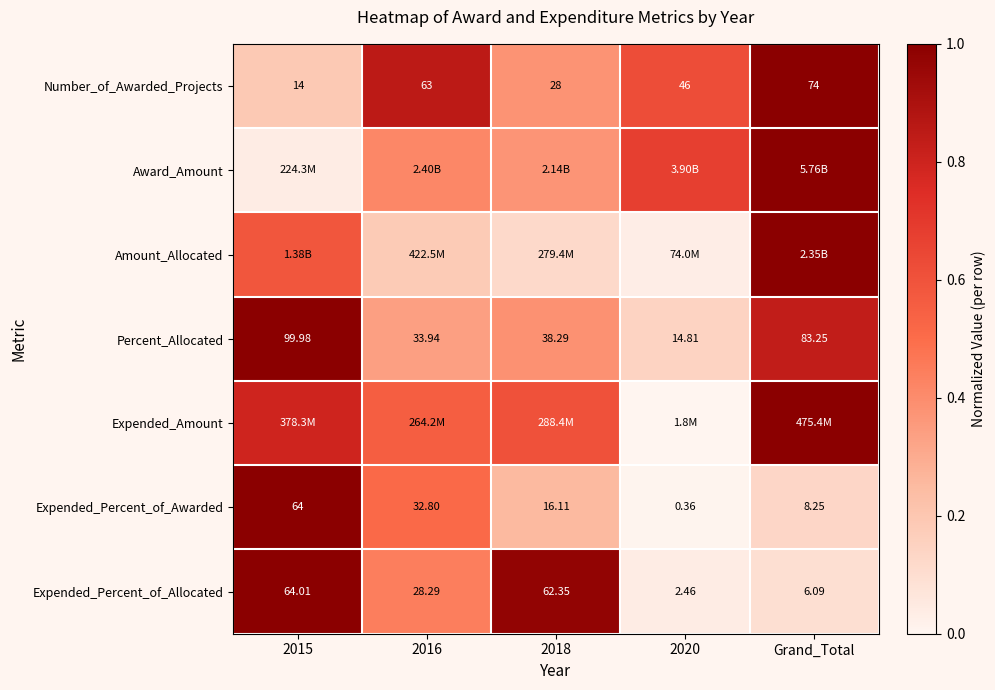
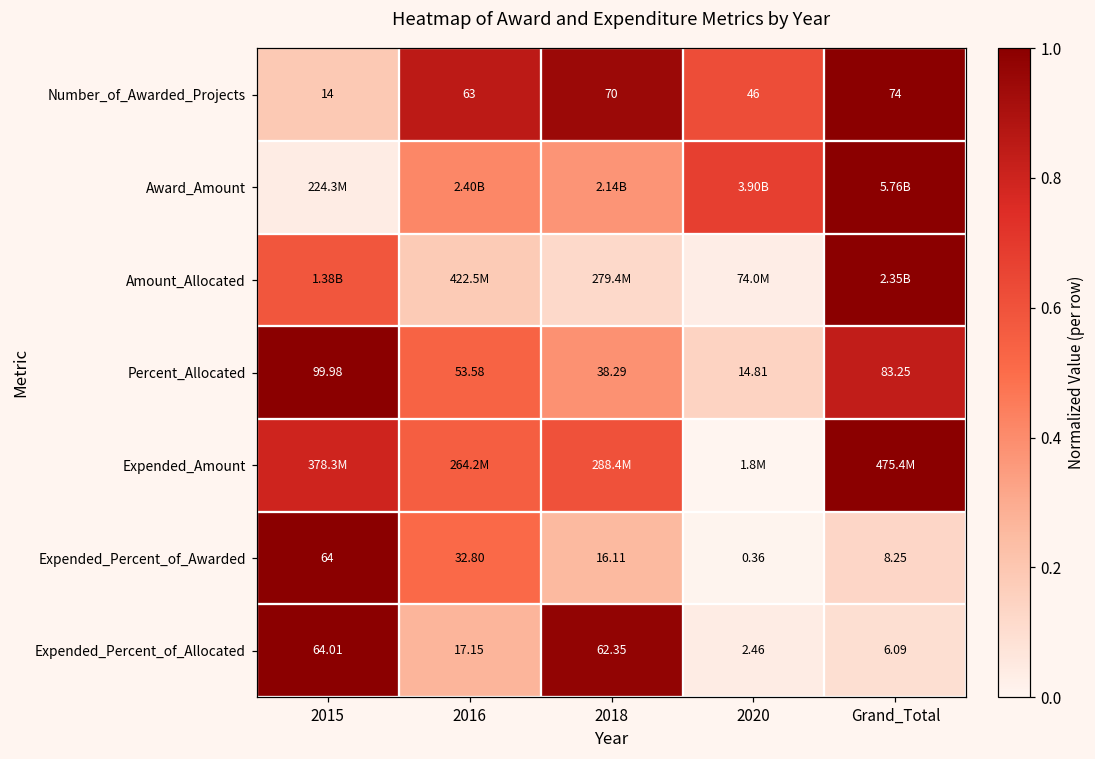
  {
    "Number_of_Awarded_Projects": {
      "2015": "14",
      "2016": "63",
-     "2018": "28",
+     "2018": "70",
      "2020": "46",
      "Grand_Total": "74"
    },
    "Award_Amount": {
      "2015": "224.3M",
      "2016": "2.40B",
      "2018": "2.14B",
      "2020": "3.90B",
      "Grand_Total": "5.76B"
    },
    "Amount_Allocated": {
      "2015": "1.38B",
      "2016": "422.5M",
      "2018": "279.4M",
      "2020": "74.0M",
      "Grand_Total": "2.35B"
    },
    "Percent_Allocated": {
      "2015": "99.98",
-     "2016": "33.94",
+     "2016": "53.58",
      "2018": "38.29",
      "2020": "14.81",
      "Grand_Total": "83.25"
    },
    "Expended_Amount": {
      "2015": "378.3M",
      "2016": "264.2M",
      "2018": "288.4M",
      "2020": "1.8M",
      "Grand_Total": "475.4M"
    },
    "Expended_Percent_of_Awarded": {
      "2015": "64",
      "2016": "32.80",
      "2018": "16.11",
      "2020": "0.36",
      "Grand_Total": "8.25"
    },
    "Expended_Percent_of_Allocated": {
      "2015": "64.01",
-     "2016": "28.29",
+     "2016": "17.15",
      "2018": "62.35",
      "2020": "2.46",
      "Grand_Total": "6.09"
    }
  }
